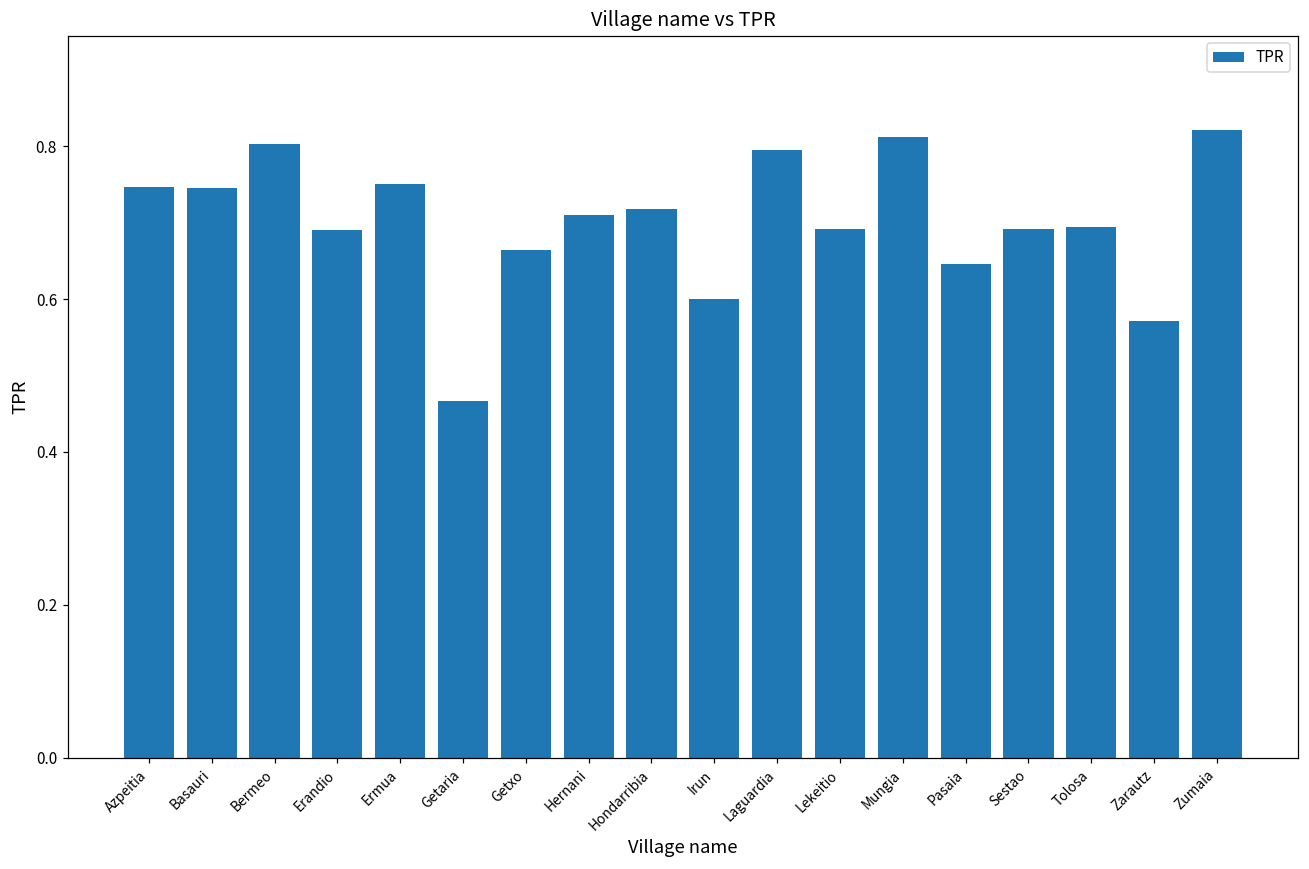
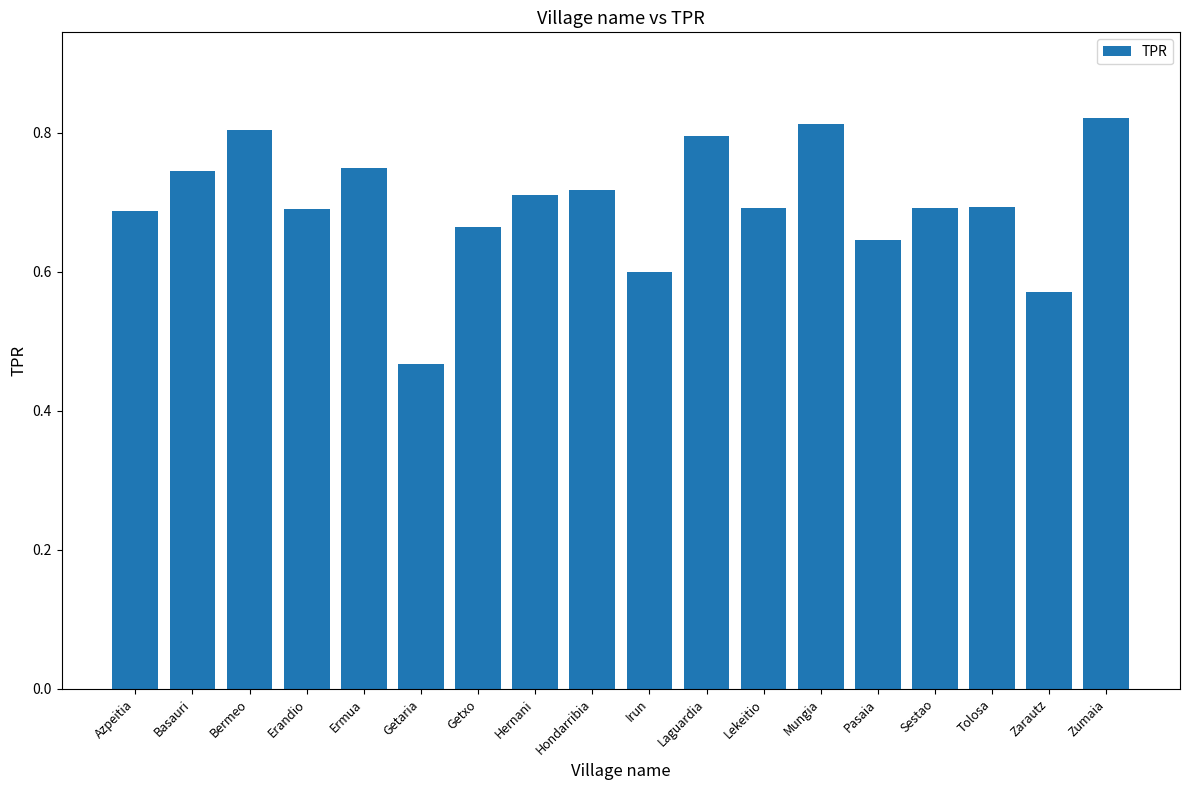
  {
-   "Azpeitia": 0.75,
+   "Azpeitia": 0.69,
    "Basauri": 0.75,
    "Bermeo": 0.80,
    "Erandio": 0.69,
    "Ermua": 0.75,
    "Getaria": 0.47,
    "Getxo": 0.66,
    "Hernani": 0.71,
    "Hondarribia": 0.72,
    "Irun": 0.60,
    "Laguardia": 0.80,
    "Lekeitio": 0.69,
    "Mungia": 0.81,
    "Pasaia": 0.65,
    "Sestao": 0.69,
    "Tolosa": 0.69,
    "Zarautz": 0.57,
    "Zumaia": 0.82
  }
